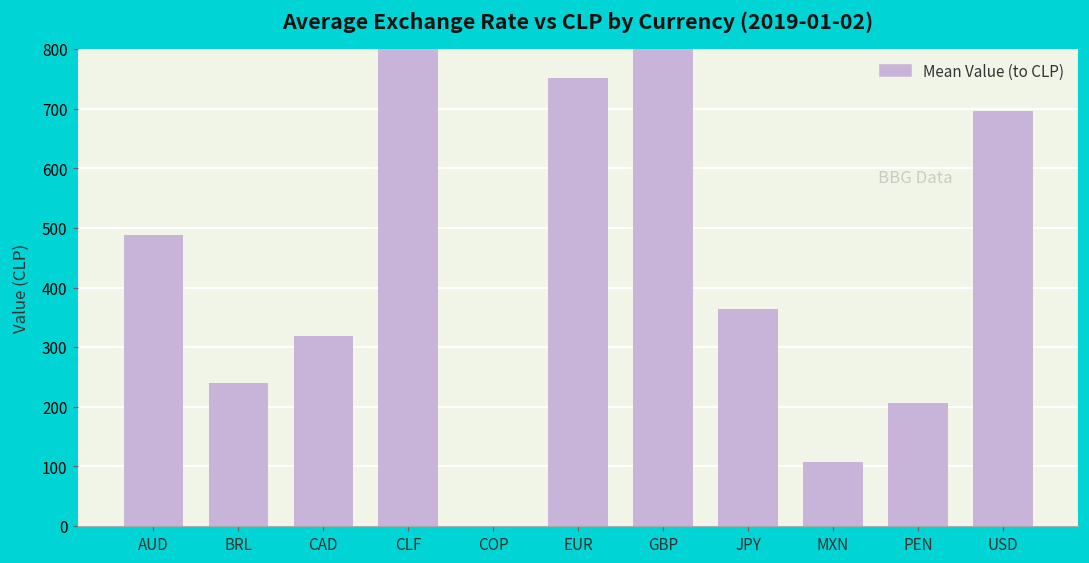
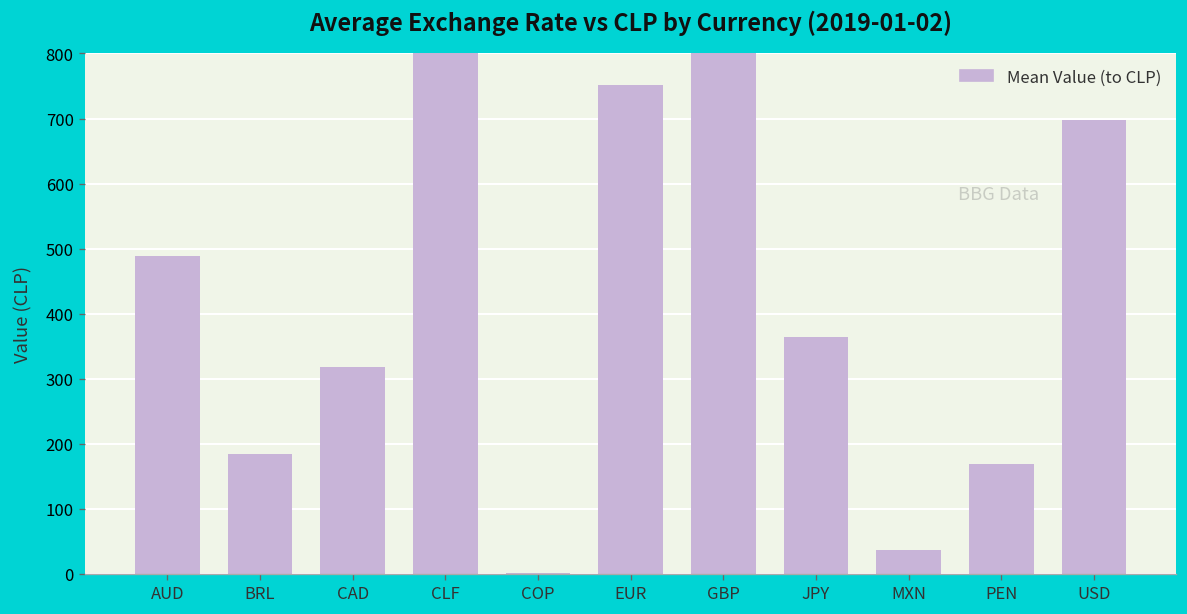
  {
    "AUD": 490,
-   "BRL": 240,
+   "BRL": 180,
    "CAD": 320,
    "EUR": 750,
    "JPY": 360,
-   "MXN": 110,
-   "PEN": 210,
+   "MXN": 40,
+   "PEN": 170,
    "USD": 700
  }
